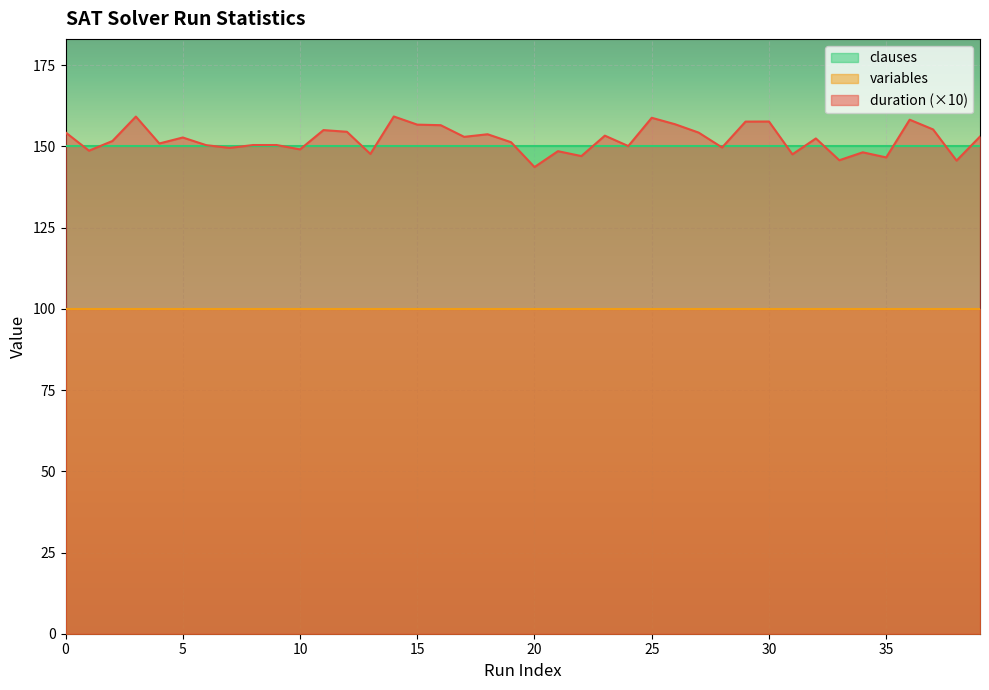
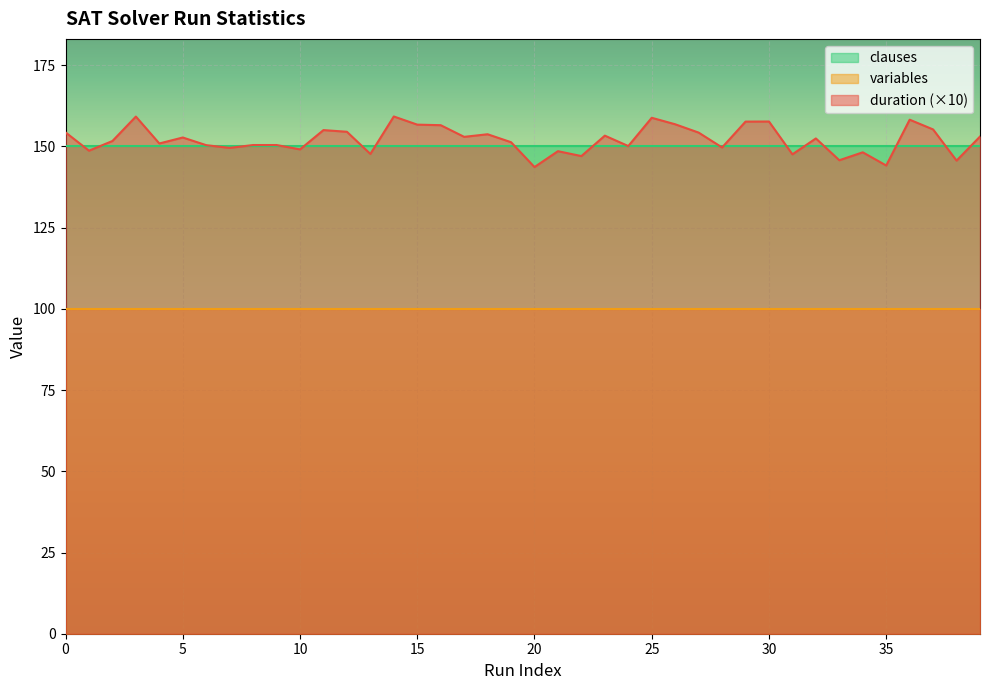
  {
    "clauses": {
      "0": 150,
      "5": 150,
      "10": 150,
      "15": 150,
      "20": 150,
      "25": 150,
      "30": 150,
      "35": 150
    },
    "variables": {
      "0": 100,
      "5": 100,
      "10": 100,
      "15": 100,
      "20": 100,
      "25": 100,
      "30": 100,
      "35": 100
    },
    "duration (×10)": {
      "0": 154,
      "5": 153,
      "10": 149,
      "15": 157,
      "20": 144,
      "25": 159,
      "30": 158,
-     "35": 147
+     "35": 144
    }
  }
